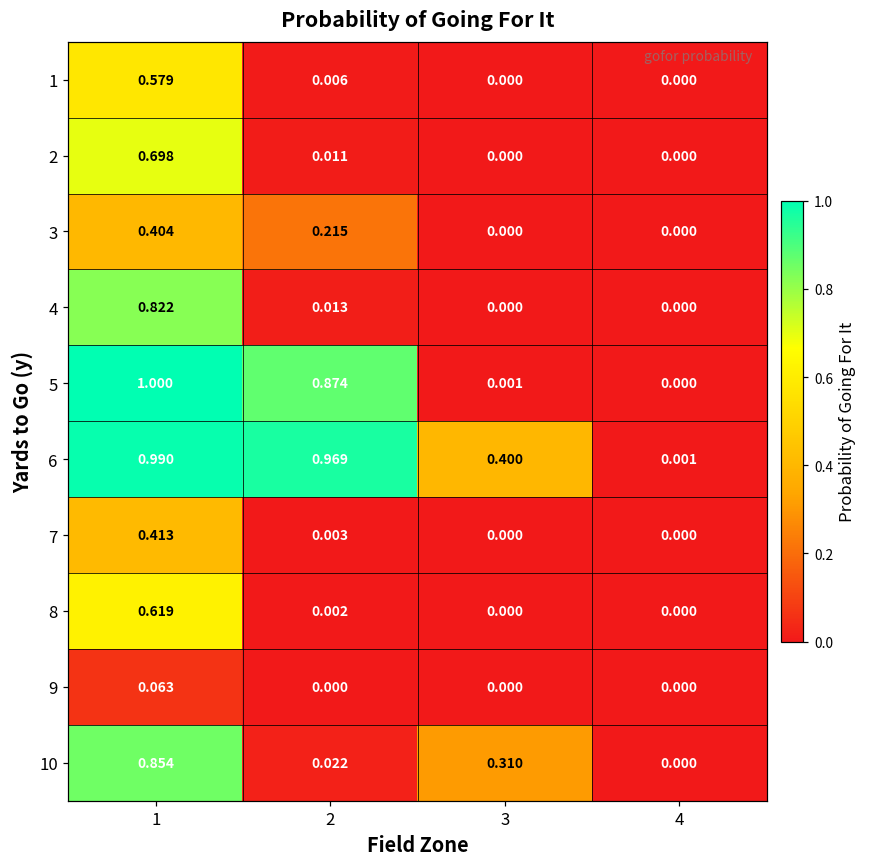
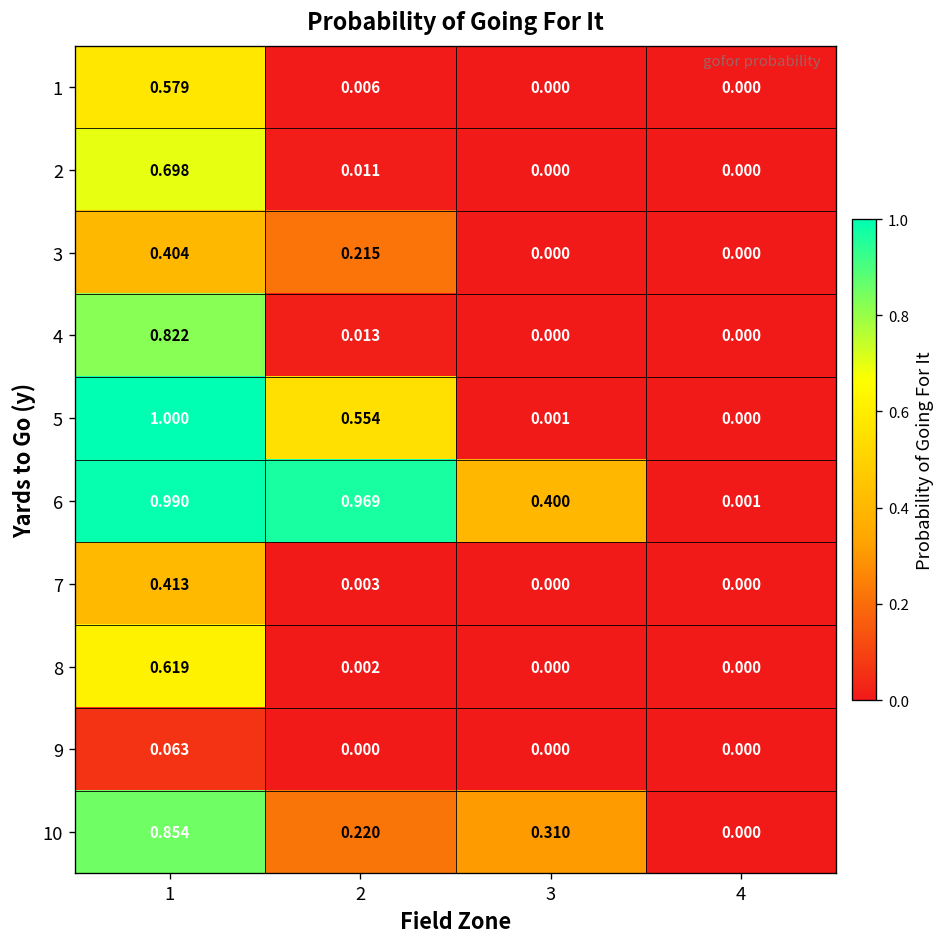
  {
    "1": {
      "1": 0.579,
      "2": 0.006,
      "3": 0.000
    },
    "2": {
      "1": 0.698,
      "2": 0.011,
      "3": 0.000,
      "4": 0.000
    },
    "3": {
      "1": 0.404,
      "2": 0.215,
      "3": 0.000,
      "4": 0.000
    },
    "4": {
      "1": 0.822,
      "2": 0.013,
      "3": 0.000,
      "4": 0.000
    },
    "5": {
      "1": 1.000,
-     "2": 0.874,
+     "2": 0.554,
      "3": 0.001,
      "4": 0.000
    },
    "6": {
      "1": 0.990,
      "2": 0.969,
      "3": 0.400,
      "4": 0.001
    },
    "7": {
      "1": 0.413,
      "2": 0.003,
      "3": 0.000,
      "4": 0.000
    },
    "8": {
      "1": 0.619,
      "2": 0.002,
      "3": 0.000,
      "4": 0.000
    },
    "9": {
      "1": 0.063,
      "2": 0.000,
      "3": 0.000,
      "4": 0.000
    },
    "10": {
      "1": 0.854,
-     "2": 0.022,
+     "2": 0.220,
      "3": 0.310,
      "4": 0.000
    }
  }
